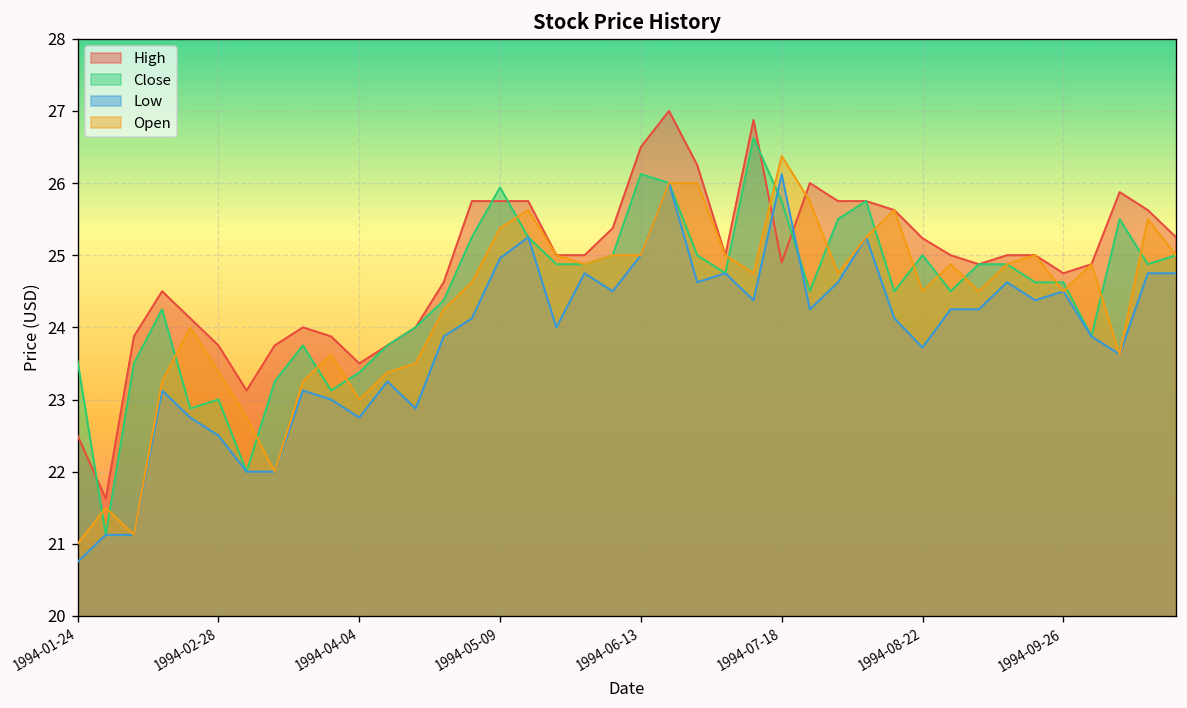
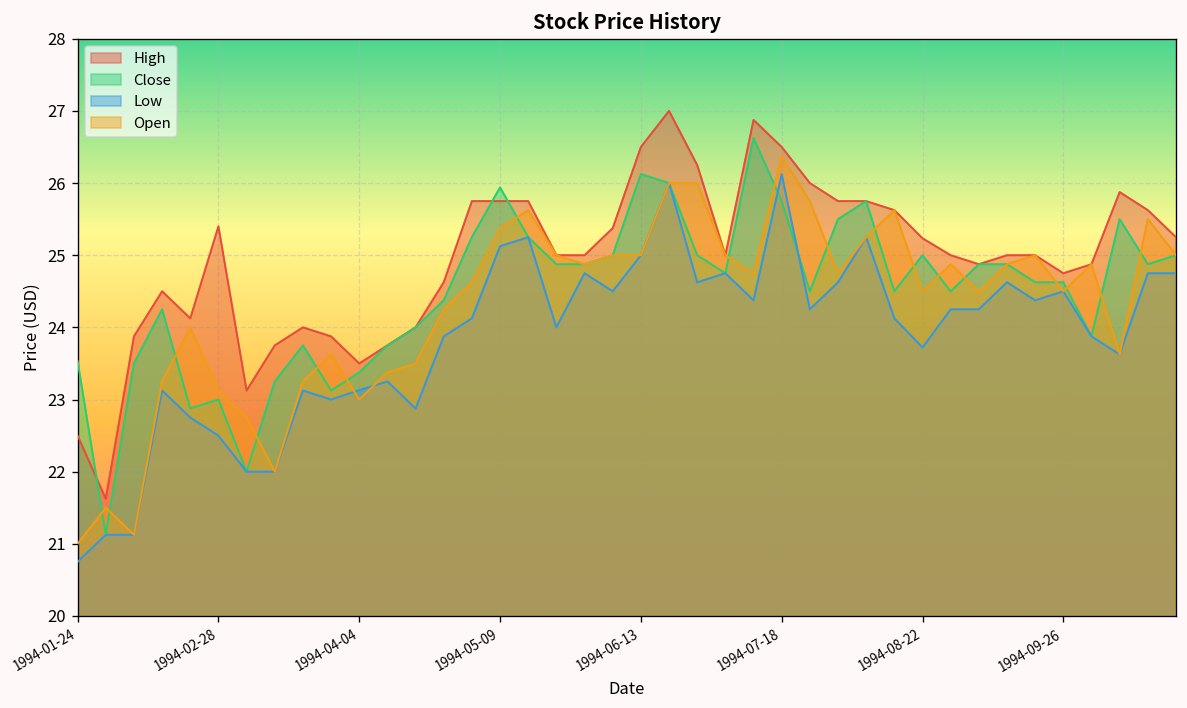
  {
    "High": {
      "1994-01-24": 22.5,
-     "1994-02-28": 23.8,
+     "1994-02-28": 25.4,
      "1994-04-04": 23.5,
      "1994-05-09": 25.8,
      "1994-06-13": 26.5,
-     "1994-07-18": 24.9,
+     "1994-07-18": 26.5,
      "1994-08-22": 25.2,
      "1994-09-26": 24.8
    },
    "Close": {
      "1994-01-24": 23.5,
      "1994-02-28": 23.0,
      "1994-04-04": 23.4,
      "1994-05-09": 25.9,
      "1994-06-13": 26.1,
      "1994-07-18": 25.8,
      "1994-08-22": 25.0,
      "1994-09-26": 24.6
    },
    "Low": {
      "1994-01-24": 20.8,
      "1994-02-28": 22.5,
-     "1994-04-04": 22.8,
-     "1994-05-09": 25.0,
+     "1994-04-04": 23.1,
+     "1994-05-09": 25.1,
      "1994-07-18": 26.1,
      "1994-08-22": 23.7
    },
    "Open": {
      "1994-01-24": 21.0,
-     "1994-02-28": 23.4,
+     "1994-02-28": 23.1,
      "1994-04-04": 23.0,
      "1994-05-09": 25.4,
      "1994-07-18": 26.4,
      "1994-08-22": 24.5
    }
  }
